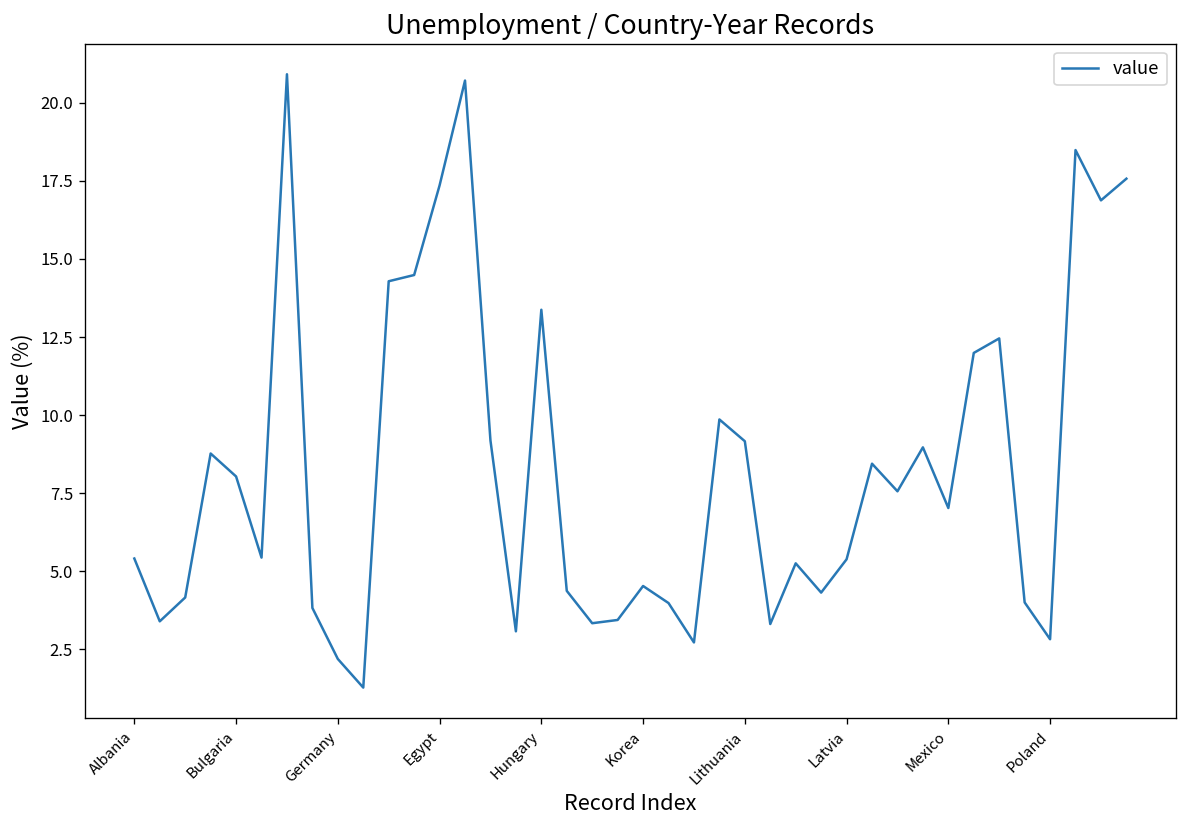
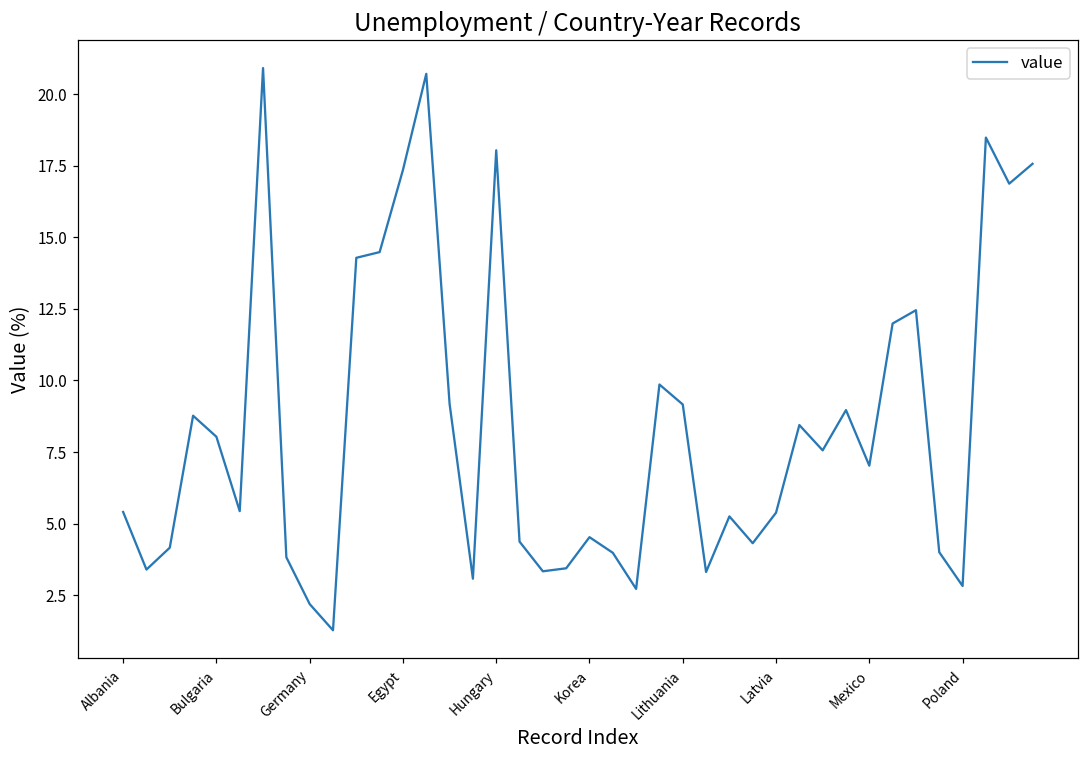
  {
    "Albania": 5.4,
-   "Hungary": 13.4,
+   "Hungary": 18.0,
    "Poland": 2.8
  }
